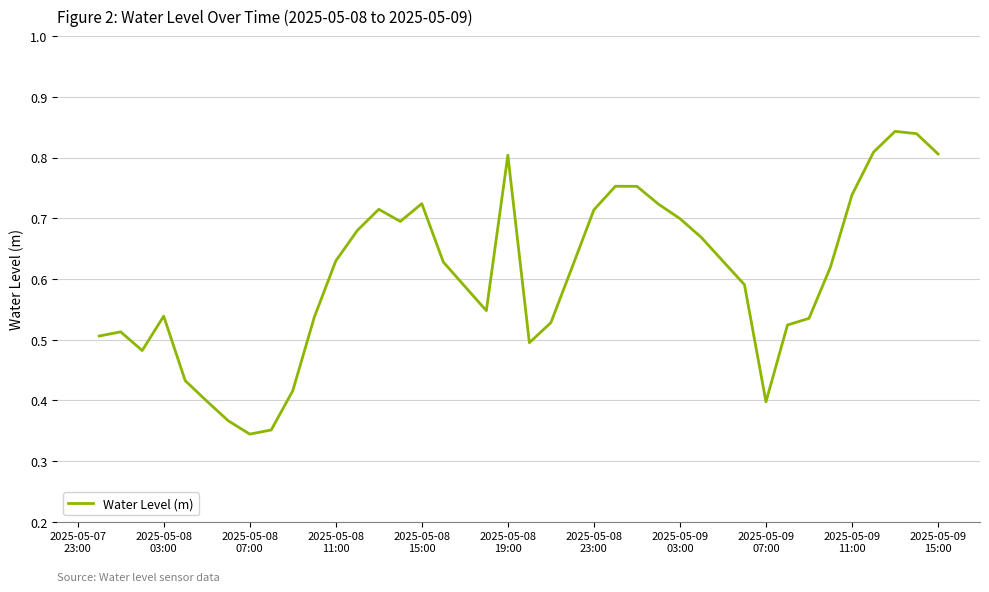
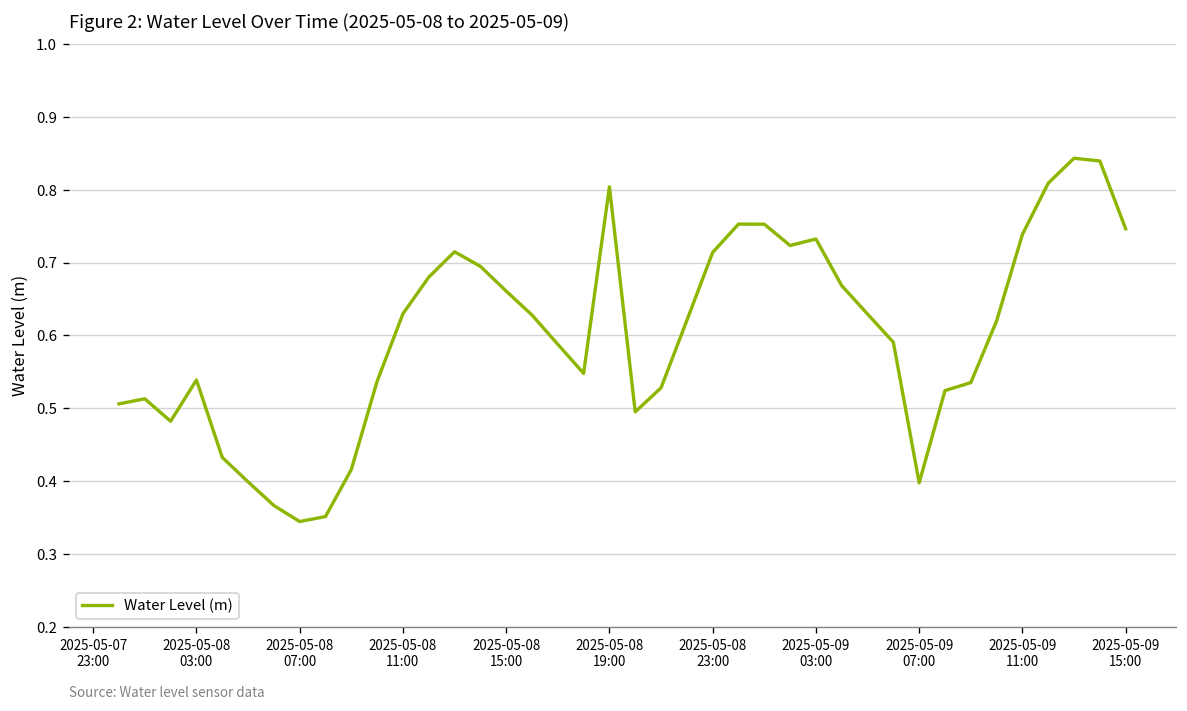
  {
    "2025-05-08 03:00": 0.54,
    "2025-05-08 07:00": 0.34,
    "2025-05-08 11:00": 0.63,
-   "2025-05-08 15:00": 0.72,
+   "2025-05-08 15:00": 0.66,
    "2025-05-08 19:00": 0.80,
    "2025-05-08 23:00": 0.71,
-   "2025-05-09 03:00": 0.70,
+   "2025-05-09 03:00": 0.73,
    "2025-05-09 07:00": 0.40,
    "2025-05-09 11:00": 0.74,
-   "2025-05-09 15:00": 0.81
+   "2025-05-09 15:00": 0.75
  }
